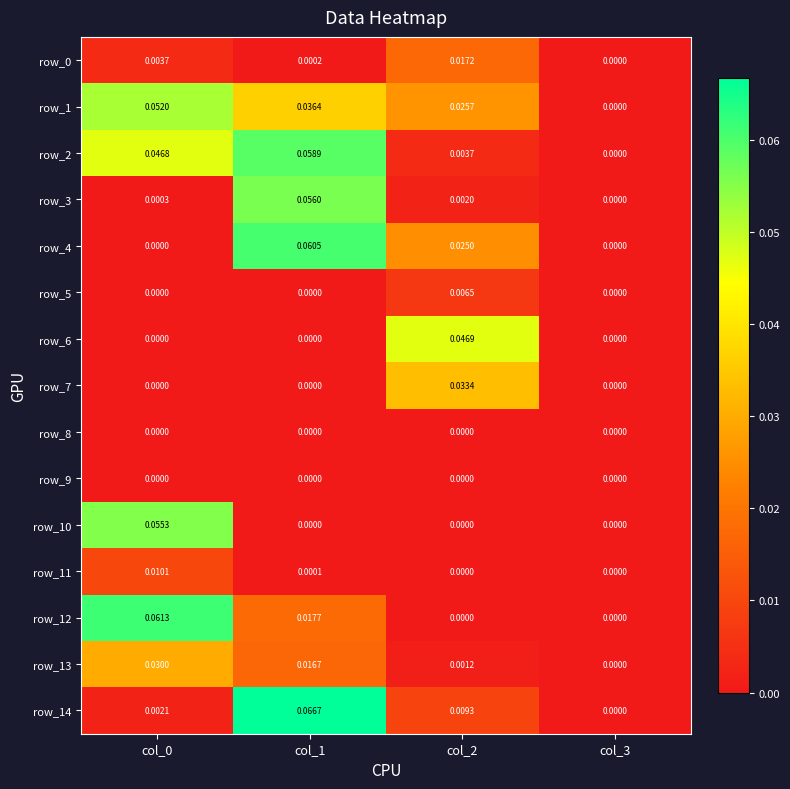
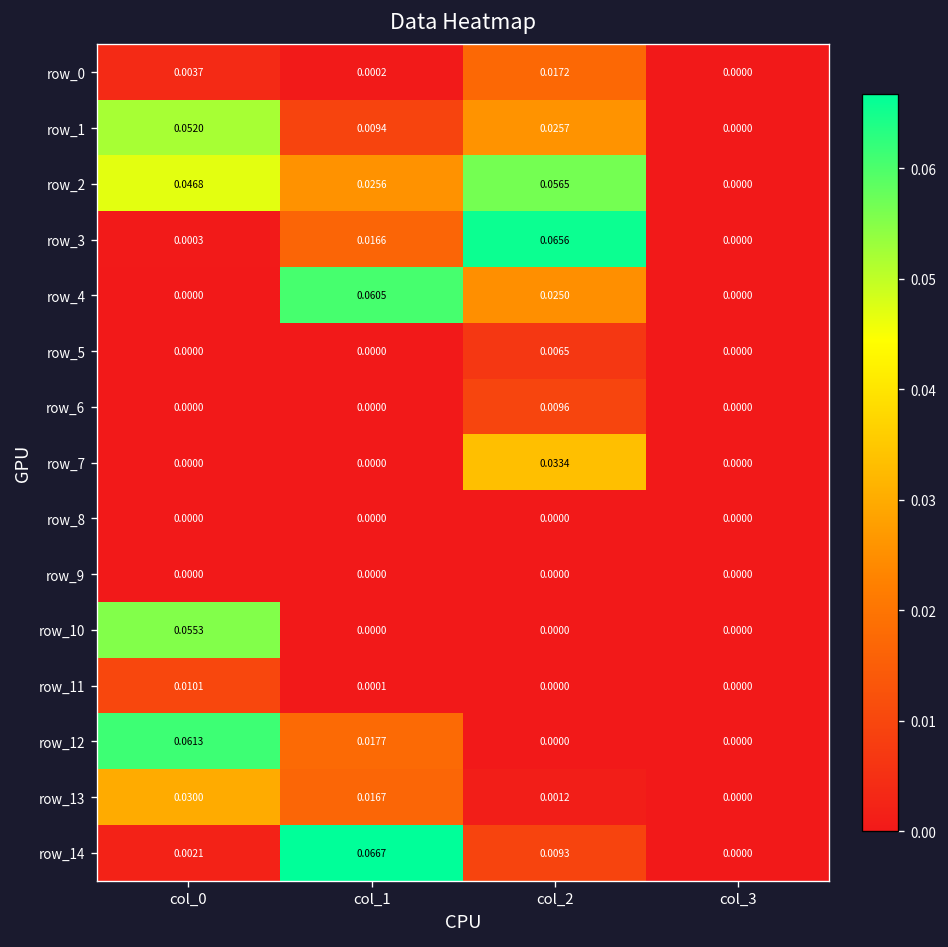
  {
    "row_0": {
      "col_0": 0.0037,
      "col_1": 0.0002,
      "col_2": 0.0172,
      "col_3": 0.0000
    },
    "row_1": {
      "col_0": 0.0520,
-     "col_1": 0.0364,
+     "col_1": 0.0094,
      "col_2": 0.0257,
      "col_3": 0.0000
    },
    "row_2": {
      "col_0": 0.0468,
-     "col_1": 0.0589,
-     "col_2": 0.0037,
+     "col_1": 0.0256,
+     "col_2": 0.0565,
      "col_3": 0.0000
    },
    "row_3": {
      "col_0": 0.0003,
-     "col_1": 0.0560,
-     "col_2": 0.0020,
+     "col_1": 0.0166,
+     "col_2": 0.0656,
      "col_3": 0.0000
    },
    "row_4": {
      "col_0": 0.0000,
      "col_1": 0.0605,
      "col_2": 0.0250,
      "col_3": 0.0000
    },
    "row_5": {
      "col_0": 0.0000,
      "col_1": 0.0000,
      "col_2": 0.0065,
      "col_3": 0.0000
    },
    "row_6": {
      "col_0": 0.0000,
      "col_1": 0.0000,
-     "col_2": 0.0469,
+     "col_2": 0.0096,
      "col_3": 0.0000
    },
    "row_7": {
      "col_0": 0.0000,
      "col_1": 0.0000,
      "col_2": 0.0334,
      "col_3": 0.0000
    },
    "row_8": {
      "col_0": 0.0000,
      "col_1": 0.0000,
      "col_2": 0.0000,
      "col_3": 0.0000
    },
    "row_9": {
      "col_0": 0.0000,
      "col_1": 0.0000,
      "col_2": 0.0000,
      "col_3": 0.0000
    },
    "row_10": {
      "col_0": 0.0553,
      "col_1": 0.0000,
      "col_2": 0.0000,
      "col_3": 0.0000
    },
    "row_11": {
      "col_0": 0.0101,
      "col_1": 0.0001,
      "col_2": 0.0000,
      "col_3": 0.0000
    },
    "row_12": {
      "col_0": 0.0613,
      "col_1": 0.0177,
      "col_2": 0.0000,
      "col_3": 0.0000
    },
    "row_13": {
      "col_0": 0.0300,
      "col_1": 0.0167,
      "col_2": 0.0012,
      "col_3": 0.0000
    },
    "row_14": {
      "col_0": 0.0021,
      "col_1": 0.0667,
      "col_2": 0.0093,
      "col_3": 0.0000
    }
  }
